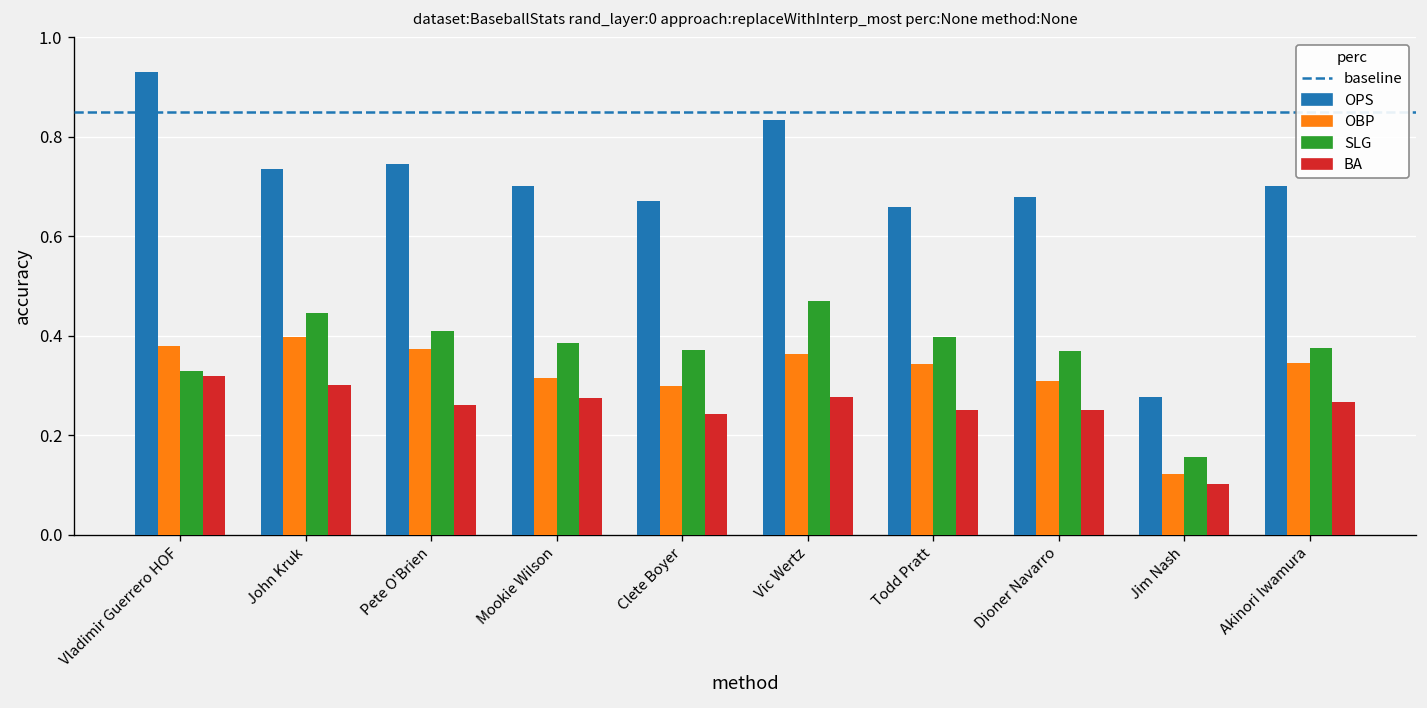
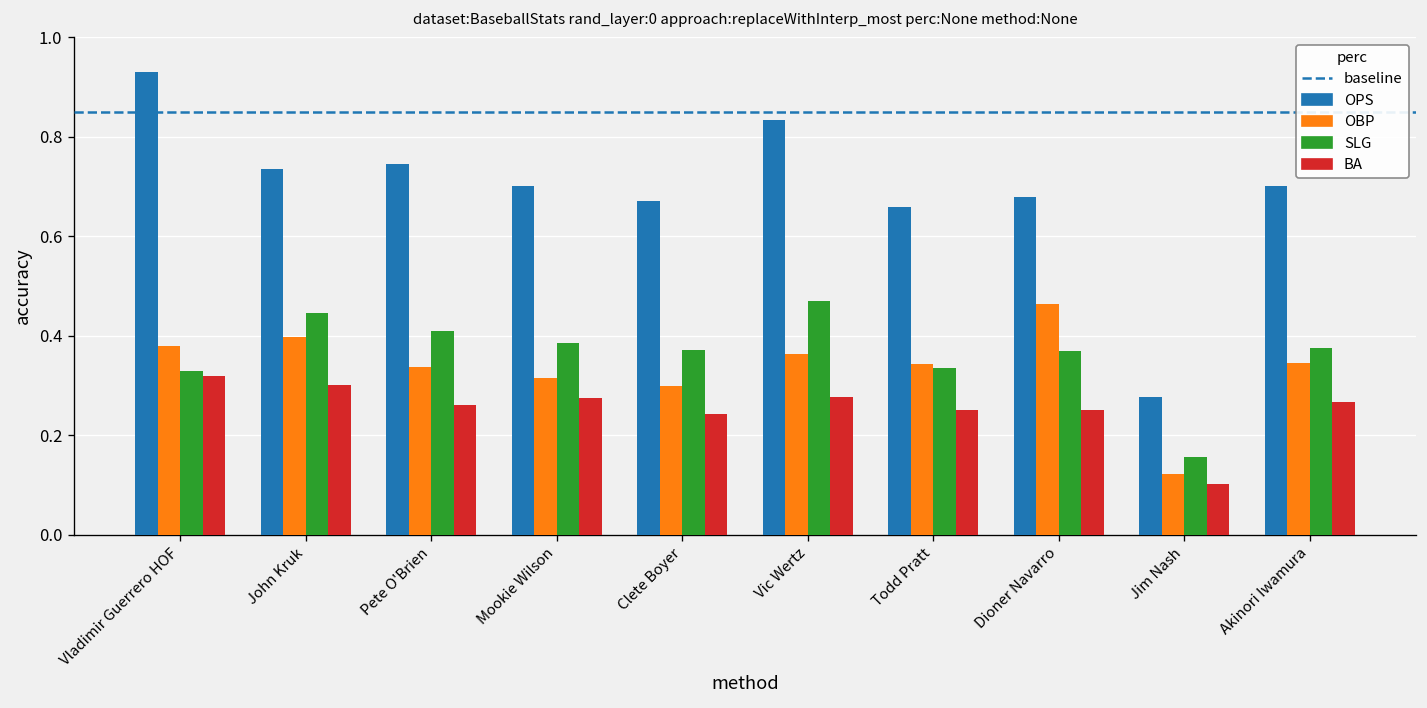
  {
    "OPS": {
      "Vladimir Guerrero HOF": 0.93,
      "John Kruk": 0.74,
      "Pete O'Brien": 0.75,
      "Mookie Wilson": 0.70,
      "Clete Boyer": 0.67,
      "Vic Wertz": 0.83,
      "Todd Pratt": 0.66,
      "Dioner Navarro": 0.68,
      "Jim Nash": 0.28,
      "Akinori Iwamura": 0.70
    },
    "OBP": {
      "Vladimir Guerrero HOF": 0.38,
      "John Kruk": 0.40,
-     "Pete O'Brien": 0.37,
+     "Pete O'Brien": 0.34,
      "Mookie Wilson": 0.31,
      "Clete Boyer": 0.30,
      "Vic Wertz": 0.36,
      "Todd Pratt": 0.34,
-     "Dioner Navarro": 0.31,
+     "Dioner Navarro": 0.46,
      "Jim Nash": 0.12,
      "Akinori Iwamura": 0.35
    },
    "SLG": {
      "Vladimir Guerrero HOF": 0.33,
      "John Kruk": 0.45,
      "Pete O'Brien": 0.41,
      "Mookie Wilson": 0.39,
      "Clete Boyer": 0.37,
      "Vic Wertz": 0.47,
-     "Todd Pratt": 0.40,
+     "Todd Pratt": 0.33,
      "Dioner Navarro": 0.37,
      "Jim Nash": 0.16,
      "Akinori Iwamura": 0.38
    },
    "BA": {
      "Vladimir Guerrero HOF": 0.32,
      "John Kruk": 0.30,
      "Pete O'Brien": 0.26,
      "Mookie Wilson": 0.27,
      "Clete Boyer": 0.24,
      "Vic Wertz": 0.28,
      "Todd Pratt": 0.25,
      "Dioner Navarro": 0.25,
      "Jim Nash": 0.10,
      "Akinori Iwamura": 0.27
    }
  }
